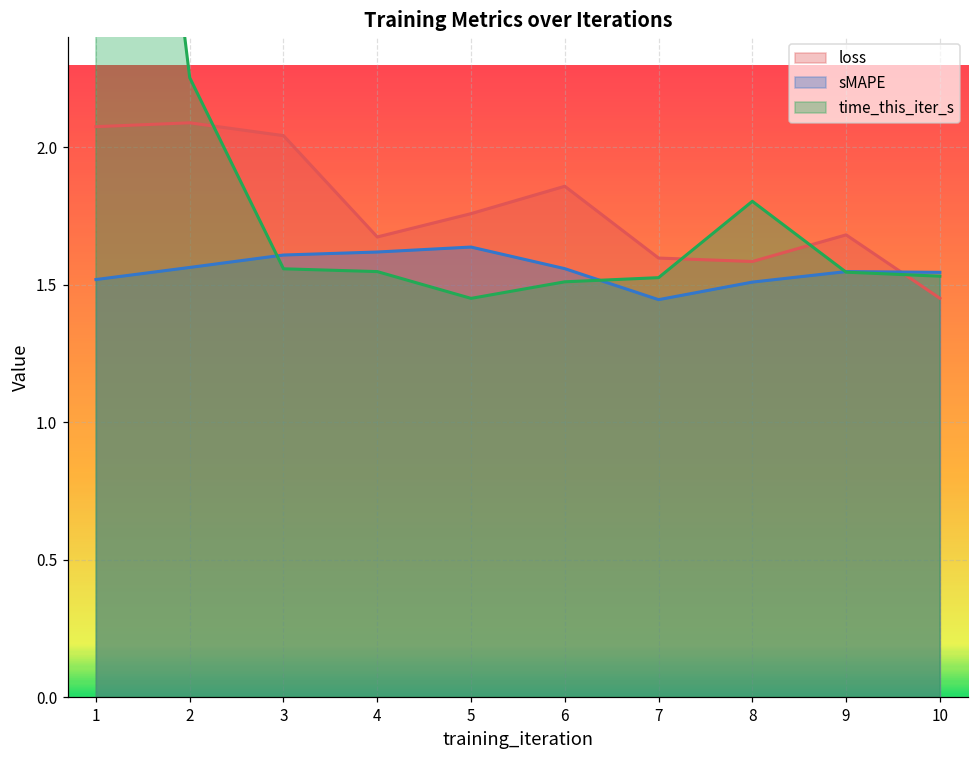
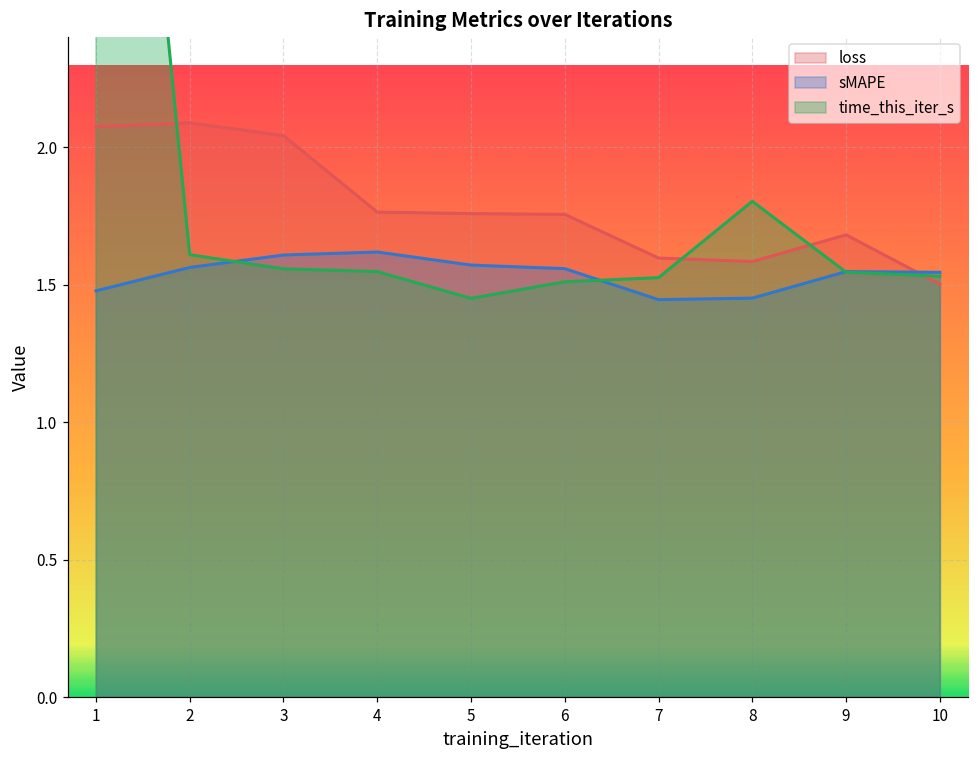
  {
    "loss": {
      "1": 2.07,
      "2": 2.09,
      "3": 2.04,
-     "4": 1.67,
+     "4": 1.76,
      "5": 1.76,
-     "6": 1.86,
+     "6": 1.76,
      "7": 1.60,
      "8": 1.58,
      "9": 1.68,
-     "10": 1.45
+     "10": 1.50
    },
    "sMAPE": {
-     "1": 1.52,
+     "1": 1.48,
      "2": 1.56,
      "3": 1.61,
      "4": 1.62,
-     "5": 1.64,
+     "5": 1.57,
      "6": 1.56,
      "7": 1.45,
-     "8": 1.51,
+     "8": 1.45,
      "10": 1.54
    },
    "time_this_iter_s": {
-     "2": 2.25,
+     "2": 1.61,
      "3": 1.56,
      "4": 1.55,
      "5": 1.45,
      "6": 1.51,
      "7": 1.52,
      "8": 1.80,
      "10": 1.53
    }
  }
